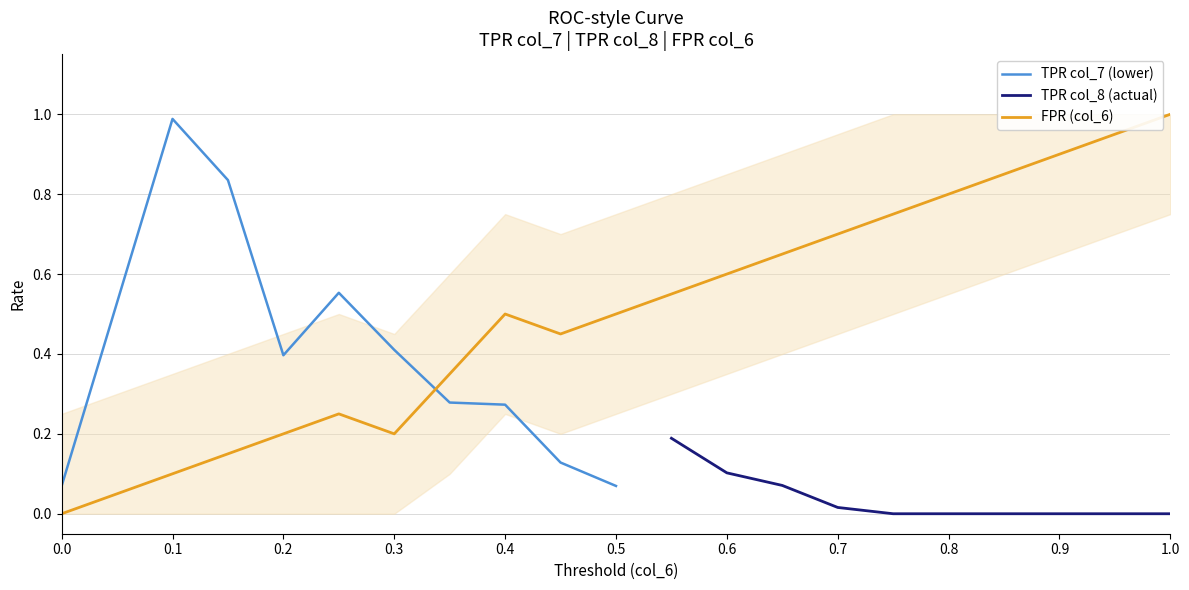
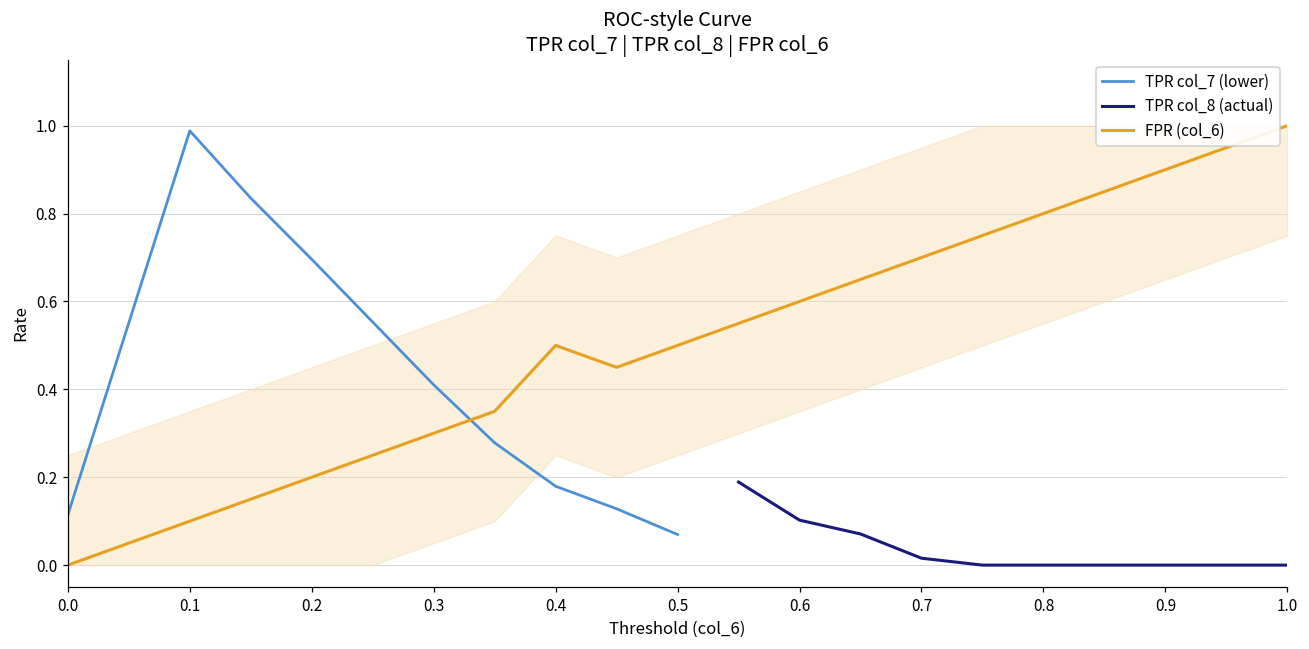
  {
    "TPR col_7 (lower)": {
-     "0.0": 0.07,
+     "0.0": 0.11,
      "0.1": 0.99,
-     "0.2": 0.40,
+     "0.2": 0.70,
      "0.3": 0.41,
-     "0.4": 0.27,
+     "0.4": 0.18,
      "0.5": 0.07
    },
    "TPR col_8 (actual)": {
      "0.6": 0.10,
      "0.7": 0.02,
      "0.8": 0.00,
      "0.9": 0.00,
      "1.0": 0.00
    },
    "FPR (col_6)": {
      "0.0": 0.0,
      "0.1": 0.1,
      "0.2": 0.2,
-     "0.3": 0.2,
+     "0.3": 0.3,
      "0.4": 0.5,
      "0.5": 0.5,
      "0.6": 0.6,
      "0.7": 0.7,
      "0.8": 0.8,
      "0.9": 0.9
    }
  }
